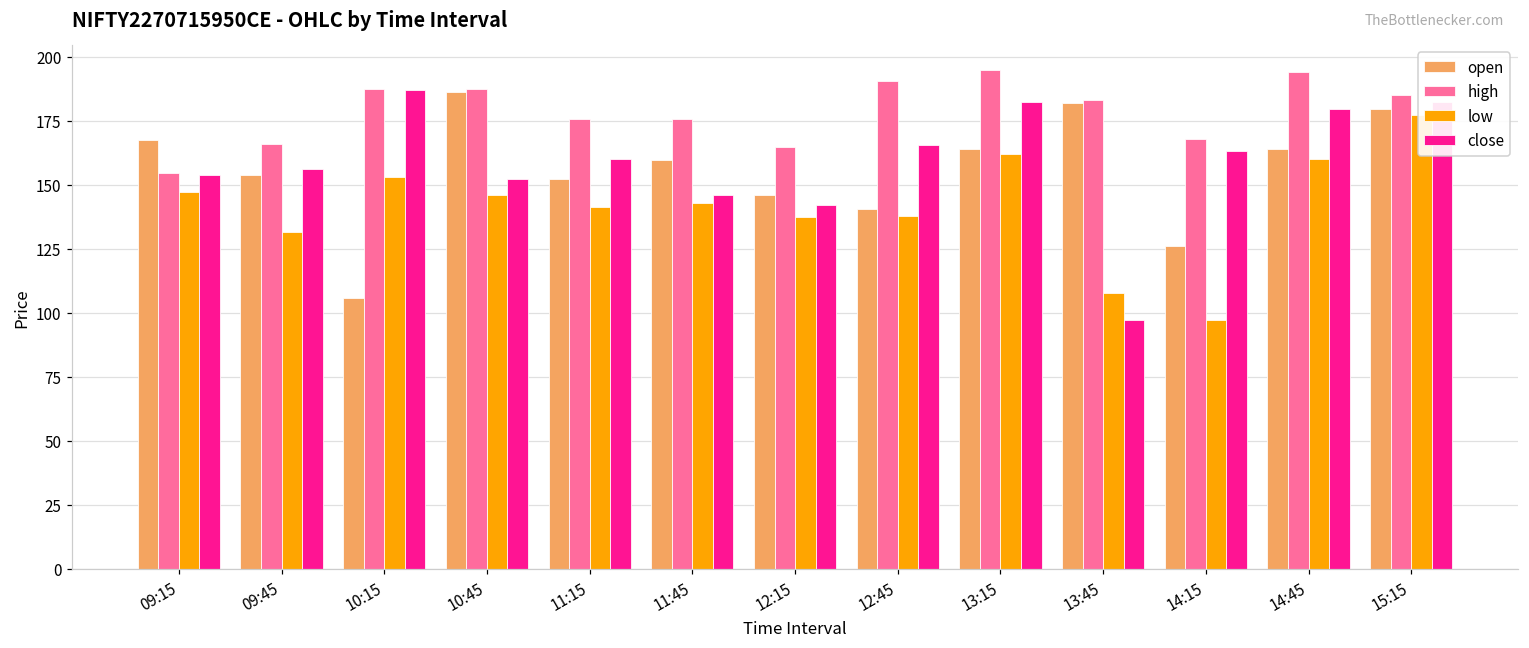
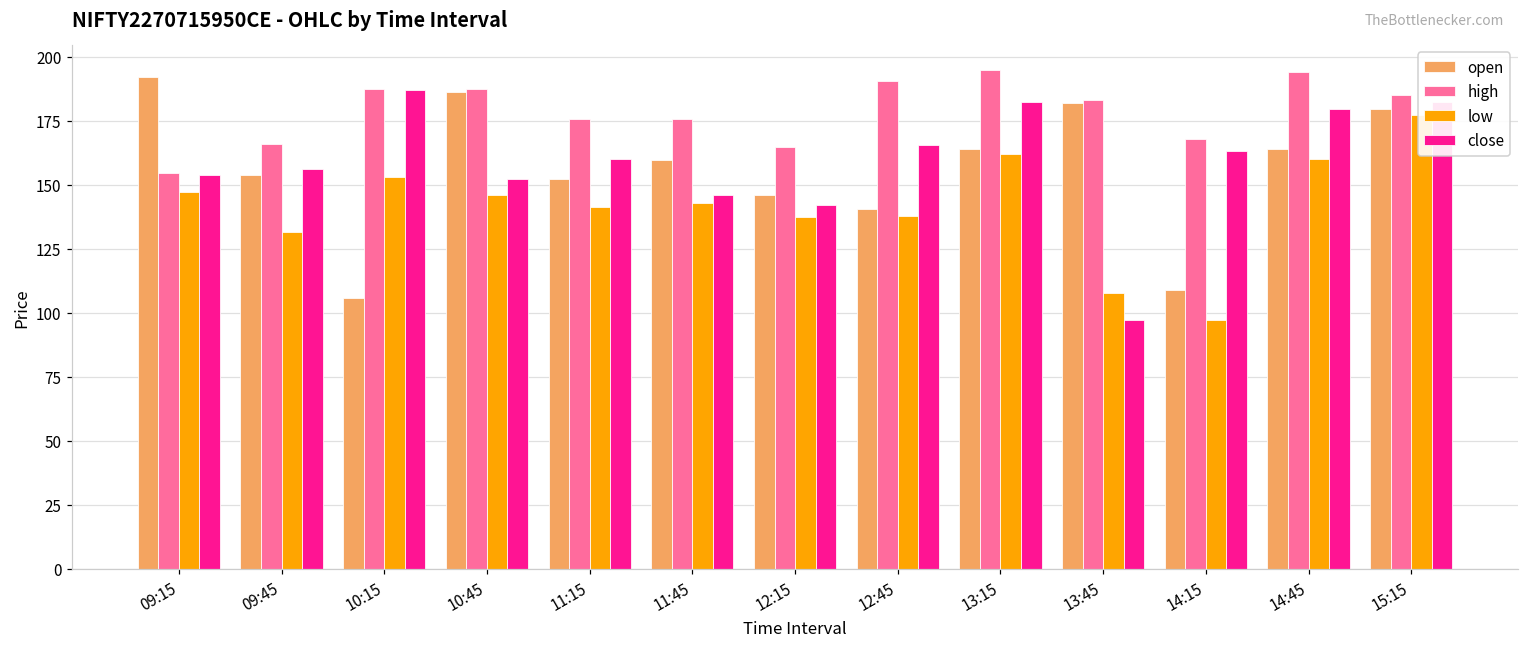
  {
    "open": {
-     "09:15": 168,
+     "09:15": 192,
      "09:45": 154,
      "10:15": 106,
      "10:45": 186,
      "11:15": 152,
      "11:45": 160,
      "12:15": 146,
      "12:45": 141,
      "13:15": 164,
      "13:45": 182,
-     "14:15": 126,
+     "14:15": 109,
      "14:45": 164,
      "15:15": 180
    },
    "high": {
      "09:15": 155,
      "09:45": 166,
      "10:15": 187,
      "10:45": 188,
      "11:15": 176,
      "11:45": 176,
      "12:15": 165,
      "12:45": 191,
      "13:15": 195,
      "13:45": 183,
      "14:15": 168,
      "14:45": 194,
      "15:15": 185
    },
    "low": {
      "09:15": 147,
      "09:45": 131,
      "10:15": 153,
      "10:45": 146,
      "11:15": 141,
      "11:45": 143,
      "12:15": 137,
      "12:45": 138,
      "13:15": 162,
      "13:45": 108,
      "14:15": 97,
      "14:45": 160
    },
    "close": {
      "09:15": 154,
      "09:45": 156,
      "10:15": 187,
      "10:45": 152,
      "11:15": 160,
      "11:45": 146,
      "12:15": 142,
      "12:45": 166,
      "13:15": 182,
      "13:45": 97,
      "14:15": 163,
      "14:45": 180
    }
  }
